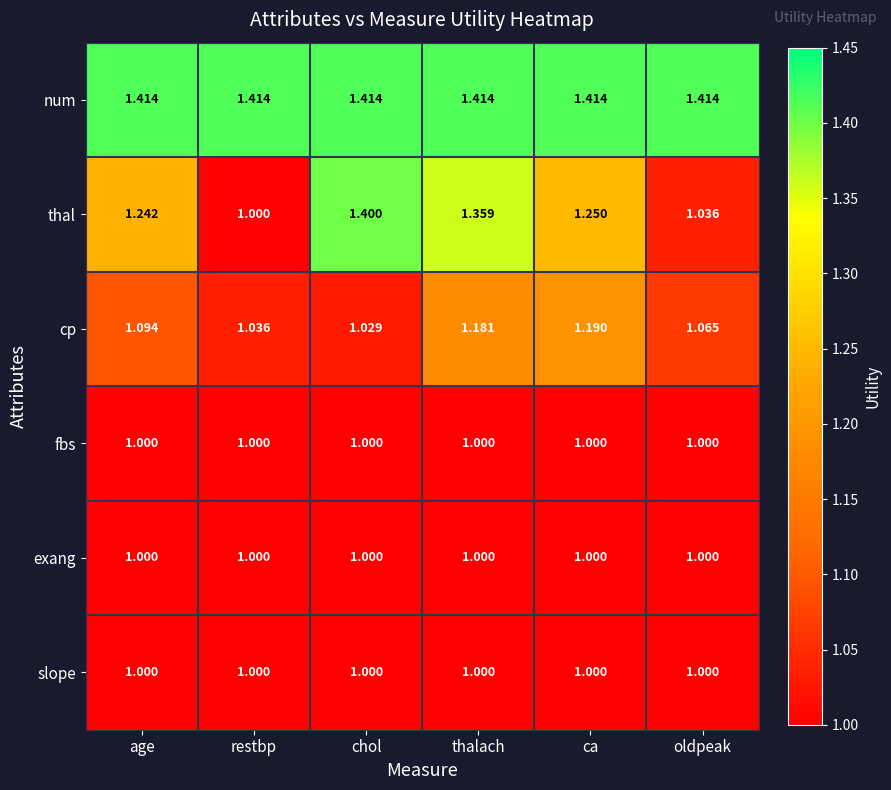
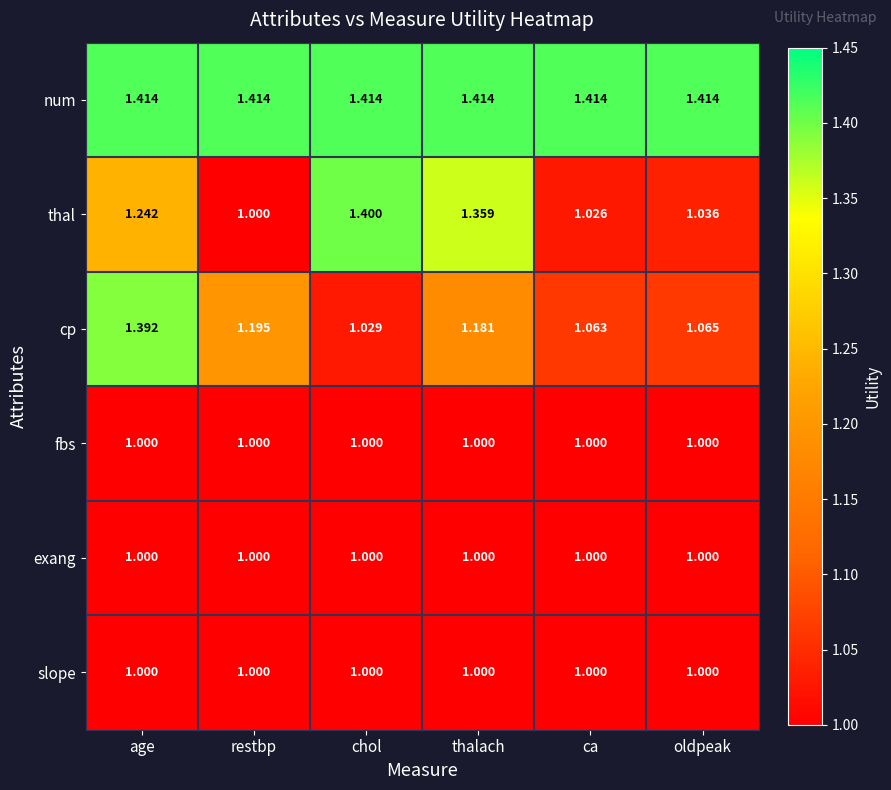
  {
    "num": {
      "age": 1.414,
      "restbp": 1.414,
      "chol": 1.414,
      "thalach": 1.414,
      "ca": 1.414,
      "oldpeak": 1.414
    },
    "thal": {
      "age": 1.242,
      "restbp": 1.000,
      "chol": 1.400,
      "thalach": 1.359,
-     "ca": 1.250,
+     "ca": 1.026,
      "oldpeak": 1.036
    },
    "cp": {
-     "age": 1.094,
-     "restbp": 1.036,
+     "age": 1.392,
+     "restbp": 1.195,
      "chol": 1.029,
      "thalach": 1.181,
-     "ca": 1.190,
+     "ca": 1.063,
      "oldpeak": 1.065
    },
    "fbs": {
      "age": 1.000,
      "restbp": 1.000,
      "chol": 1.000,
      "thalach": 1.000,
      "ca": 1.000,
      "oldpeak": 1.000
    },
    "exang": {
      "age": 1.000,
      "restbp": 1.000,
      "chol": 1.000,
      "thalach": 1.000,
      "ca": 1.000,
      "oldpeak": 1.000
    },
    "slope": {
      "age": 1.000,
      "restbp": 1.000,
      "chol": 1.000,
      "thalach": 1.000,
      "ca": 1.000,
      "oldpeak": 1.000
    }
  }
